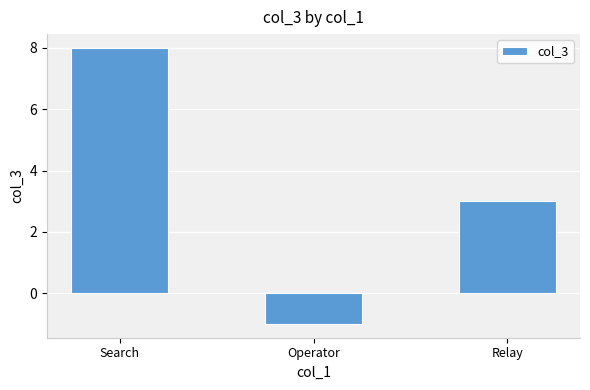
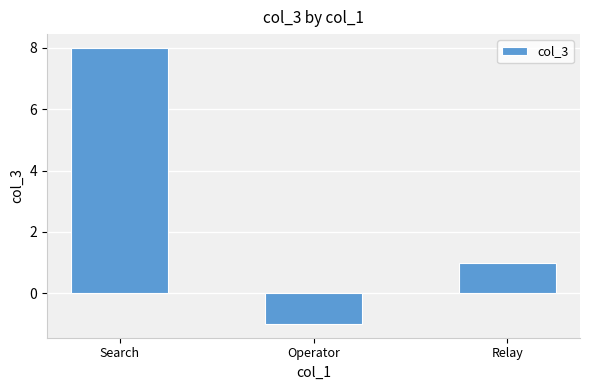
  {
    "Search": 8,
    "Operator": -1,
-   "Relay": 3
+   "Relay": 1
  }
